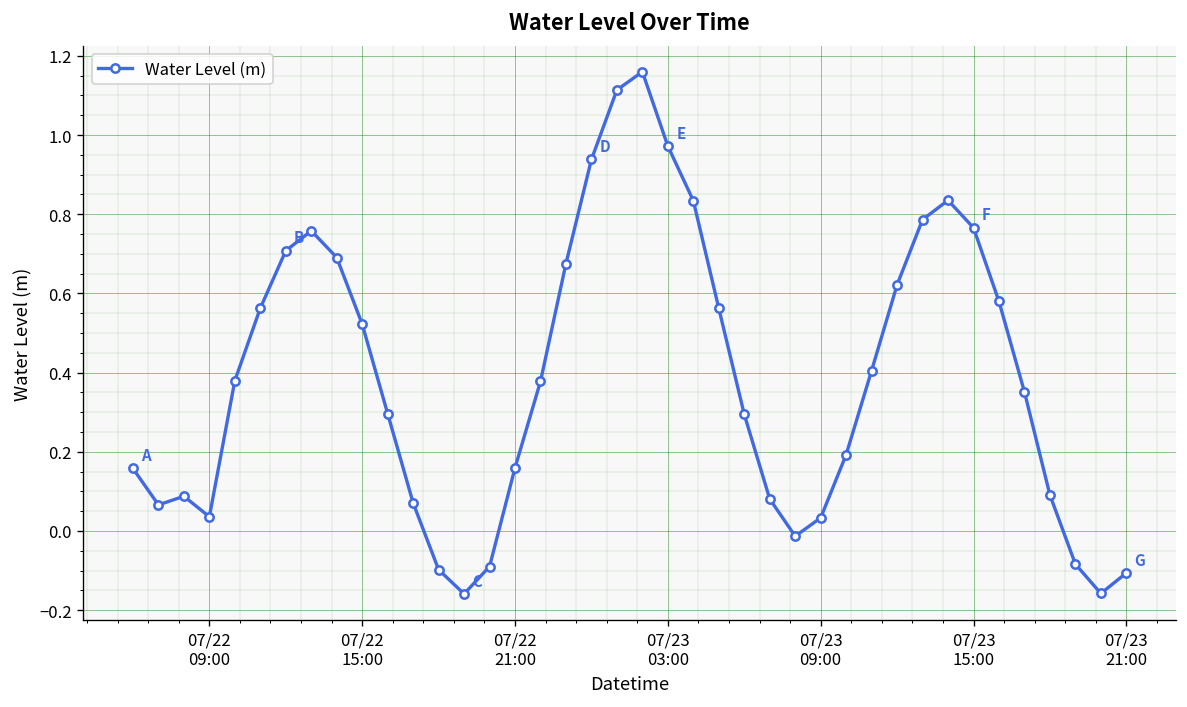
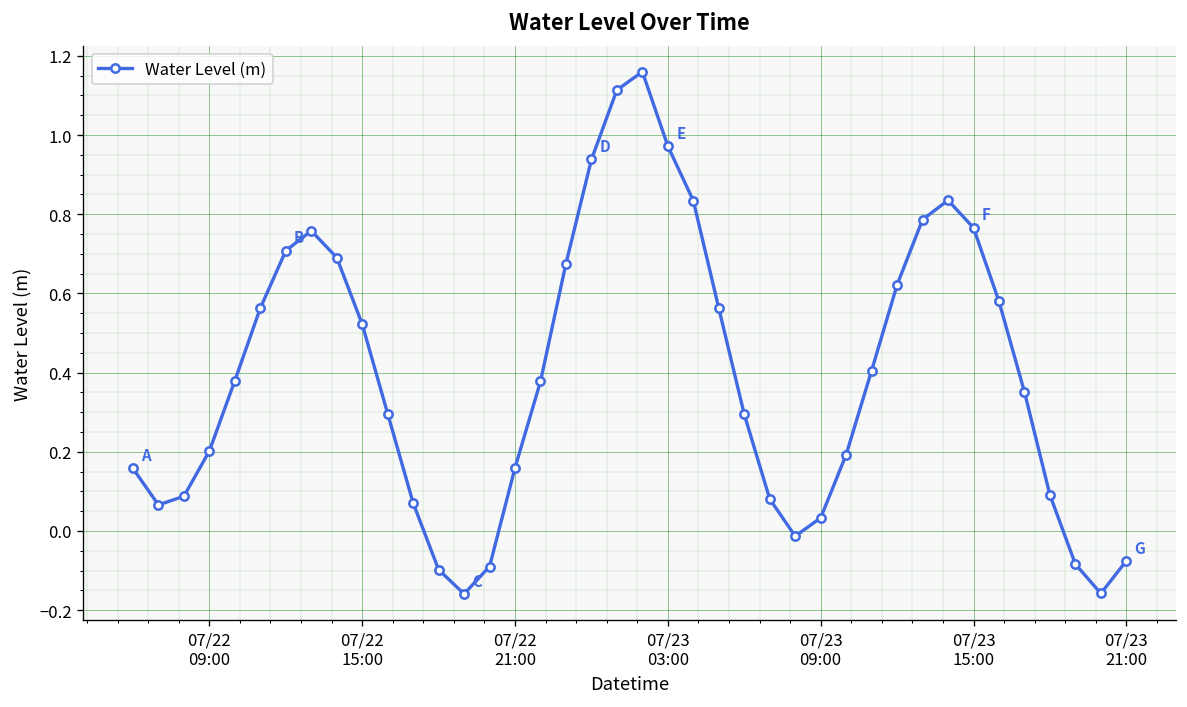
  {
-   "07/22 09:00": 0.04,
+   "07/22 09:00": 0.20,
    "07/22 15:00": 0.52,
    "07/22 21:00": 0.16,
    "07/23 03:00": 0.97,
    "07/23 09:00": 0.03,
    "07/23 15:00": 0.77,
-   "07/23 21:00": -0.11
+   "07/23 21:00": -0.08
  }
